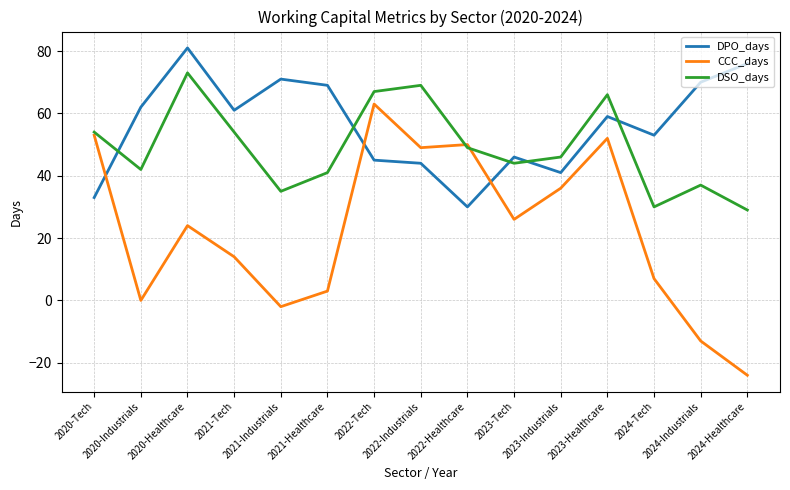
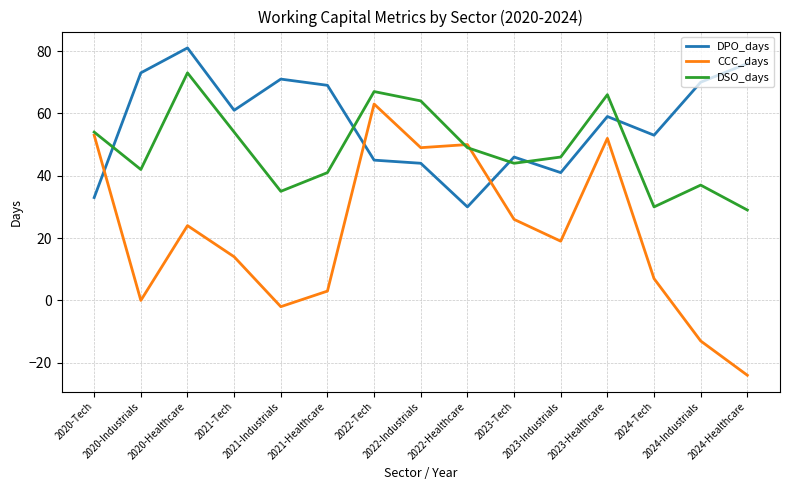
  {
    "DPO_days": {
      "2020-Tech": 33,
-     "2020-Industrials": 62,
+     "2020-Industrials": 73,
      "2020-Healthcare": 81,
      "2021-Tech": 61,
      "2021-Industrials": 71,
      "2021-Healthcare": 69,
      "2022-Tech": 45,
      "2022-Industrials": 44,
      "2022-Healthcare": 30,
      "2023-Tech": 46,
      "2023-Industrials": 41,
      "2023-Healthcare": 59,
      "2024-Tech": 53
    },
    "CCC_days": {
      "2020-Tech": 53,
      "2020-Industrials": 0,
      "2020-Healthcare": 24,
      "2021-Tech": 14,
      "2021-Industrials": -2,
      "2021-Healthcare": 3,
      "2022-Tech": 63,
      "2022-Industrials": 49,
      "2022-Healthcare": 50,
      "2023-Tech": 26,
-     "2023-Industrials": 36,
+     "2023-Industrials": 19,
      "2023-Healthcare": 52,
      "2024-Tech": 7,
      "2024-Industrials": -13,
      "2024-Healthcare": -24
    },
    "DSO_days": {
      "2020-Tech": 54,
      "2020-Industrials": 42,
      "2020-Healthcare": 73,
      "2021-Tech": 54,
      "2021-Industrials": 35,
      "2021-Healthcare": 41,
      "2022-Tech": 67,
-     "2022-Industrials": 69,
+     "2022-Industrials": 64,
      "2022-Healthcare": 49,
      "2023-Tech": 44,
      "2023-Industrials": 46,
      "2023-Healthcare": 66,
      "2024-Tech": 30,
      "2024-Industrials": 37,
      "2024-Healthcare": 29
    }
  }
